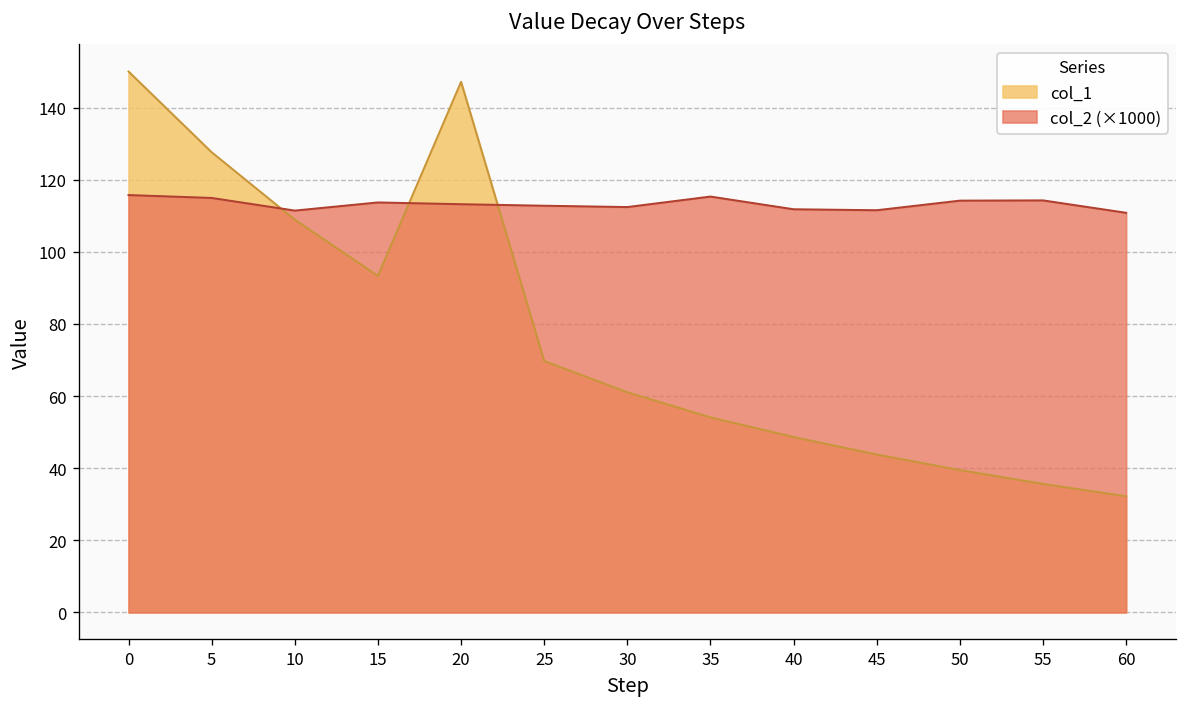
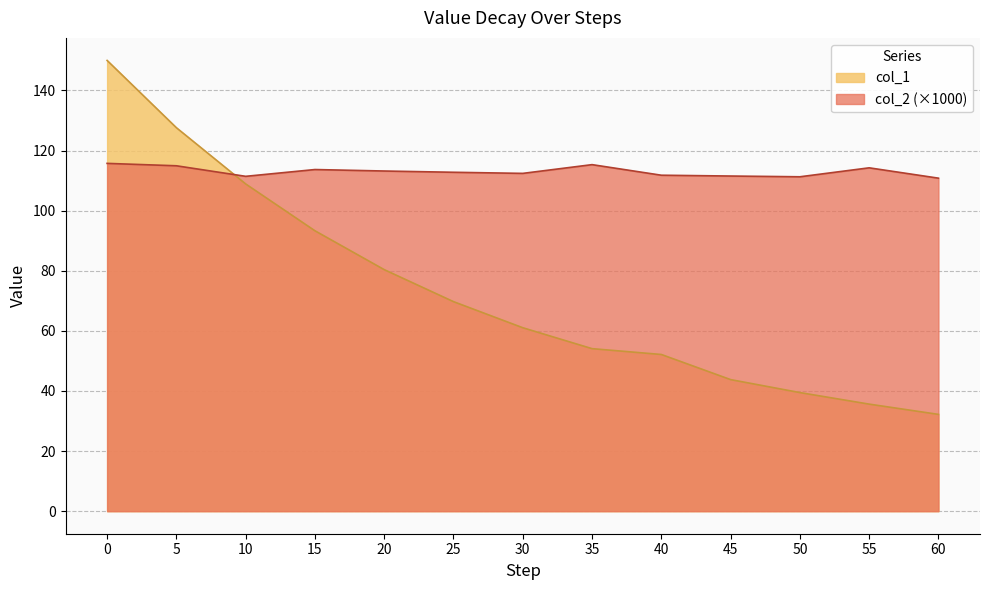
  {
    "col_1": {
      "0": 150,
      "5": 128,
      "10": 109,
      "15": 93,
-     "20": 147,
+     "20": 80,
      "25": 70,
      "30": 61,
      "35": 54,
-     "40": 49,
+     "40": 52,
      "45": 44,
      "50": 39,
      "55": 36,
      "60": 32
    },
    "col_2 (×1000)": {
      "0": 116,
      "5": 115,
      "10": 111,
      "15": 114,
      "20": 113,
      "25": 113,
      "30": 112,
      "35": 115,
      "40": 112,
      "45": 112,
-     "50": 114,
+     "50": 111,
      "55": 114,
      "60": 111
    }
  }
